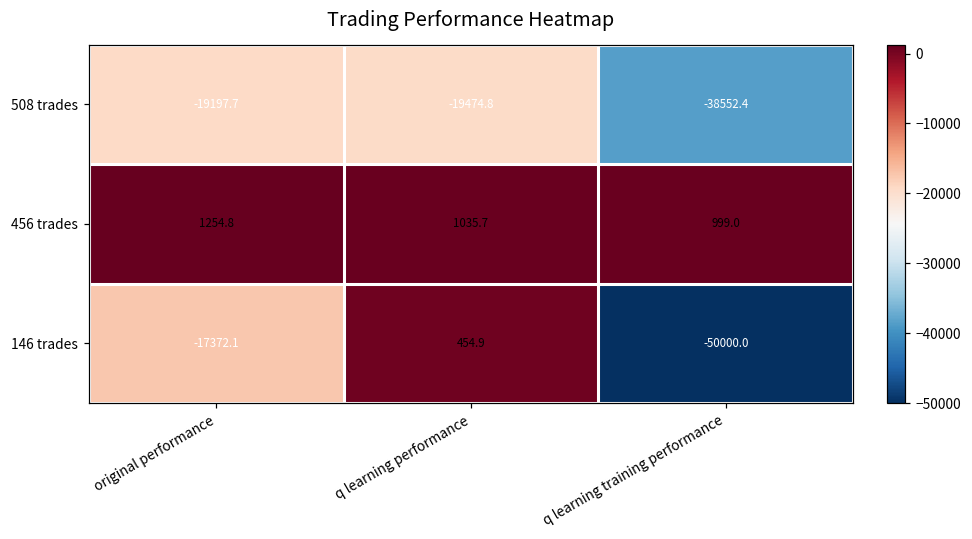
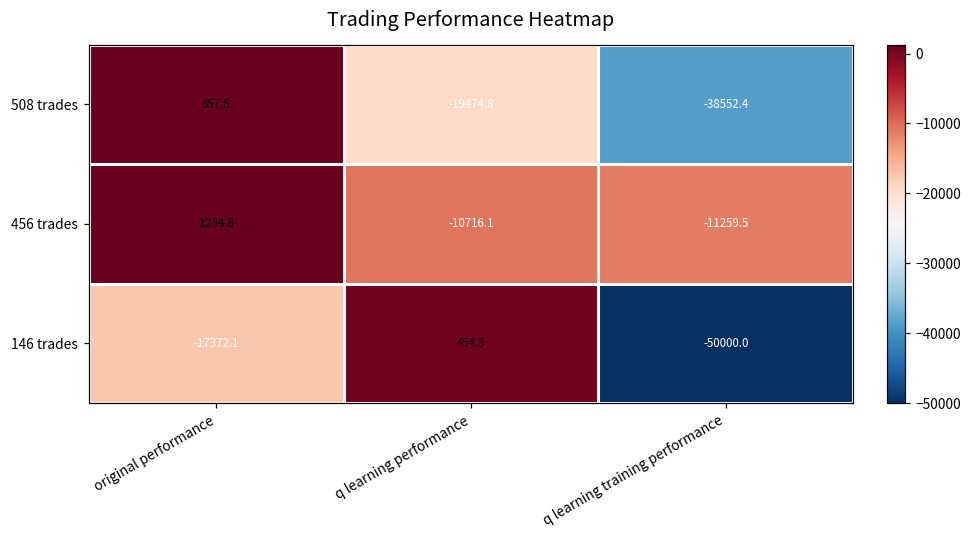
  {
    "508 trades": {
-     "original performance": -19197.7,
+     "original performance": 857.5,
      "q learning performance": -19474.8,
      "q learning training performance": -38552.4
    },
    "456 trades": {
      "original performance": 1254.8,
-     "q learning performance": 1035.7,
-     "q learning training performance": 999.0
+     "q learning performance": -10716.1,
+     "q learning training performance": -11259.5
    },
    "146 trades": {
      "original performance": -17372.1,
      "q learning performance": 454.9,
      "q learning training performance": -50000.0
    }
  }
